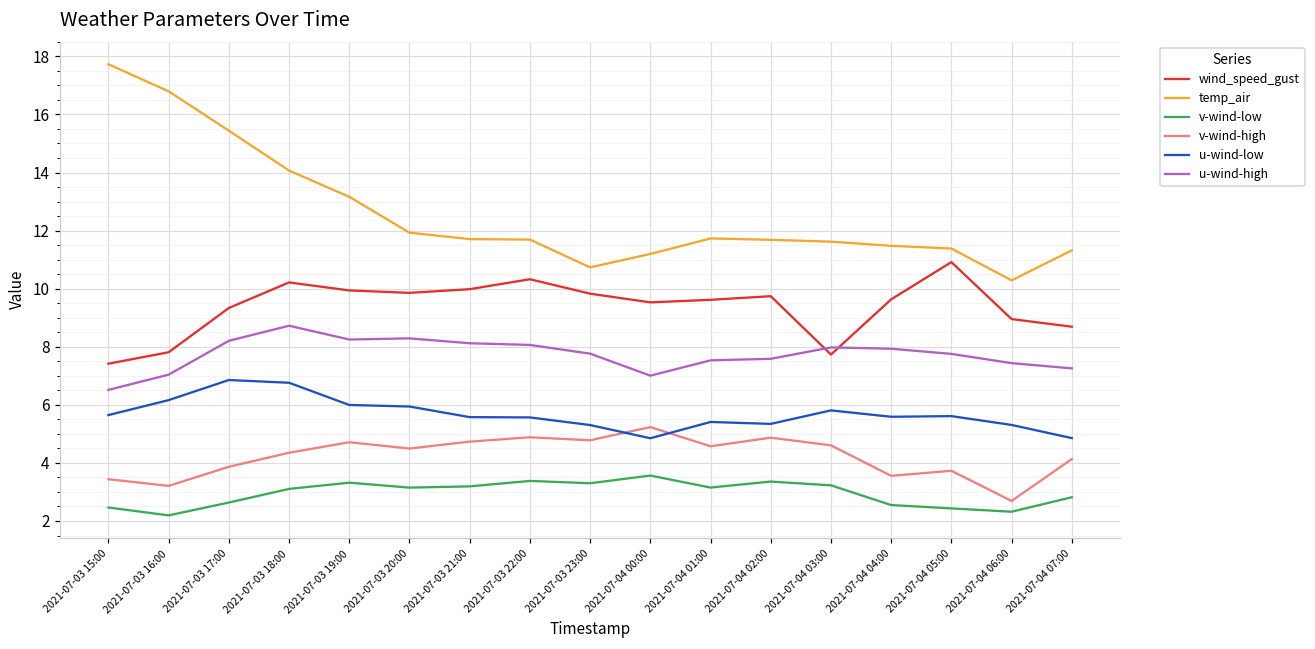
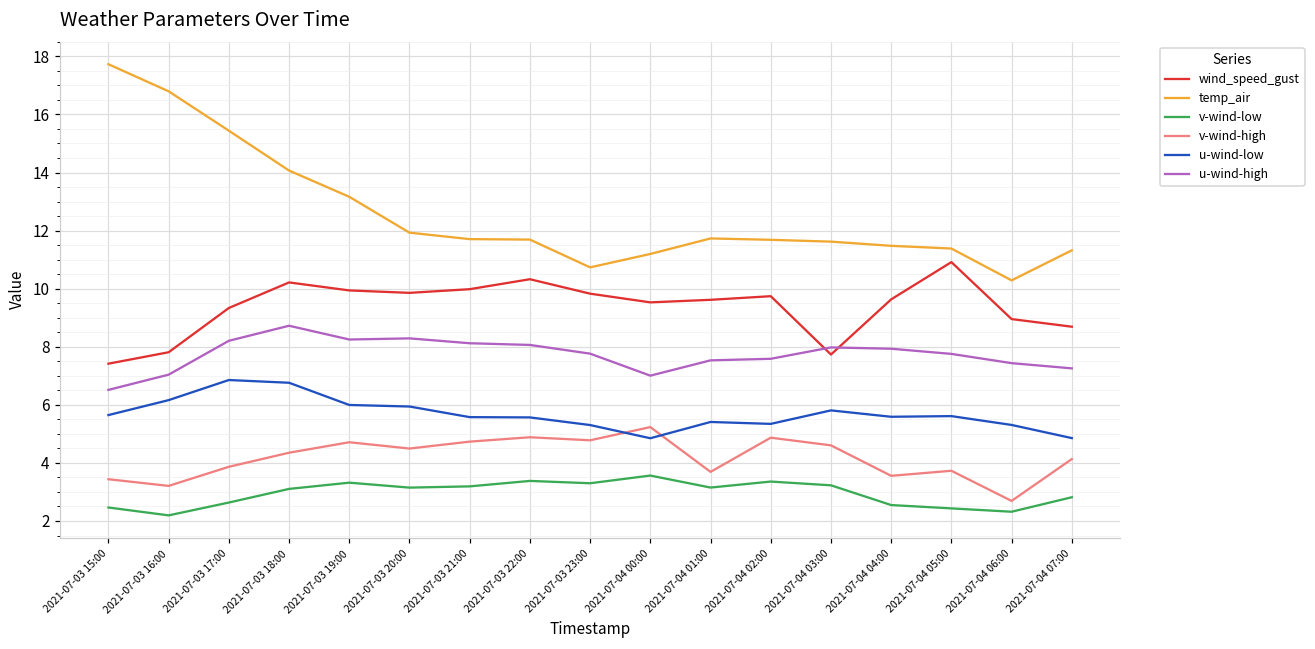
  {
    "wind_speed_gust": {
      "2021-07-03 15:00": 7.4,
      "2021-07-03 16:00": 7.8,
      "2021-07-03 17:00": 9.3,
      "2021-07-03 18:00": 10.2,
      "2021-07-03 19:00": 9.9,
      "2021-07-03 20:00": 9.9,
      "2021-07-03 21:00": 10.0,
      "2021-07-03 22:00": 10.3,
      "2021-07-03 23:00": 9.8,
      "2021-07-04 00:00": 9.5,
      "2021-07-04 01:00": 9.6,
      "2021-07-04 02:00": 9.7,
      "2021-07-04 03:00": 7.7,
      "2021-07-04 04:00": 9.6,
      "2021-07-04 05:00": 10.9,
      "2021-07-04 06:00": 9.0,
      "2021-07-04 07:00": 8.7
    },
    "temp_air": {
      "2021-07-03 15:00": 17.7,
      "2021-07-03 16:00": 16.8,
      "2021-07-03 17:00": 15.4,
      "2021-07-03 18:00": 14.1,
      "2021-07-03 19:00": 13.2,
      "2021-07-03 20:00": 11.9,
      "2021-07-03 21:00": 11.7,
      "2021-07-03 22:00": 11.7,
      "2021-07-03 23:00": 10.7,
      "2021-07-04 00:00": 11.2,
      "2021-07-04 01:00": 11.7,
      "2021-07-04 02:00": 11.7,
      "2021-07-04 03:00": 11.6,
      "2021-07-04 04:00": 11.5,
      "2021-07-04 05:00": 11.4,
      "2021-07-04 06:00": 10.3,
      "2021-07-04 07:00": 11.3
    },
    "v-wind-low": {
      "2021-07-03 15:00": 2.5,
      "2021-07-03 16:00": 2.2,
      "2021-07-03 17:00": 2.6,
      "2021-07-03 18:00": 3.1,
      "2021-07-03 19:00": 3.3,
      "2021-07-03 20:00": 3.1,
      "2021-07-03 21:00": 3.2,
      "2021-07-03 22:00": 3.4,
      "2021-07-03 23:00": 3.3,
      "2021-07-04 00:00": 3.6,
      "2021-07-04 01:00": 3.2,
      "2021-07-04 02:00": 3.4,
      "2021-07-04 03:00": 3.2,
      "2021-07-04 04:00": 2.5,
      "2021-07-04 05:00": 2.4,
      "2021-07-04 06:00": 2.3,
      "2021-07-04 07:00": 2.8
    },
    "v-wind-high": {
      "2021-07-03 15:00": 3.4,
      "2021-07-03 16:00": 3.2,
      "2021-07-03 17:00": 3.9,
      "2021-07-03 18:00": 4.4,
      "2021-07-03 19:00": 4.7,
      "2021-07-03 20:00": 4.5,
      "2021-07-03 21:00": 4.7,
      "2021-07-03 22:00": 4.9,
      "2021-07-03 23:00": 4.8,
      "2021-07-04 00:00": 5.2,
-     "2021-07-04 01:00": 4.6,
+     "2021-07-04 01:00": 3.7,
      "2021-07-04 02:00": 4.9,
      "2021-07-04 03:00": 4.6,
      "2021-07-04 04:00": 3.6,
      "2021-07-04 05:00": 3.7,
      "2021-07-04 06:00": 2.7,
      "2021-07-04 07:00": 4.1
    },
    "u-wind-low": {
      "2021-07-03 15:00": 5.6,
      "2021-07-03 16:00": 6.2,
      "2021-07-03 17:00": 6.9,
      "2021-07-03 18:00": 6.8,
      "2021-07-03 19:00": 6.0,
      "2021-07-03 20:00": 5.9,
      "2021-07-03 21:00": 5.6,
      "2021-07-03 22:00": 5.6,
      "2021-07-03 23:00": 5.3,
      "2021-07-04 00:00": 4.8,
      "2021-07-04 01:00": 5.4,
      "2021-07-04 02:00": 5.3,
      "2021-07-04 03:00": 5.8,
      "2021-07-04 04:00": 5.6,
      "2021-07-04 05:00": 5.6,
      "2021-07-04 06:00": 5.3,
      "2021-07-04 07:00": 4.9
    },
    "u-wind-high": {
      "2021-07-03 15:00": 6.5,
      "2021-07-03 16:00": 7.0,
      "2021-07-03 17:00": 8.2,
      "2021-07-03 18:00": 8.7,
      "2021-07-03 19:00": 8.2,
      "2021-07-03 20:00": 8.3,
      "2021-07-03 21:00": 8.1,
      "2021-07-03 22:00": 8.1,
      "2021-07-03 23:00": 7.8,
      "2021-07-04 00:00": 7.0,
      "2021-07-04 01:00": 7.5,
      "2021-07-04 02:00": 7.6,
      "2021-07-04 03:00": 8.0,
      "2021-07-04 04:00": 7.9,
      "2021-07-04 05:00": 7.8,
      "2021-07-04 06:00": 7.4,
      "2021-07-04 07:00": 7.3
    }
  }
